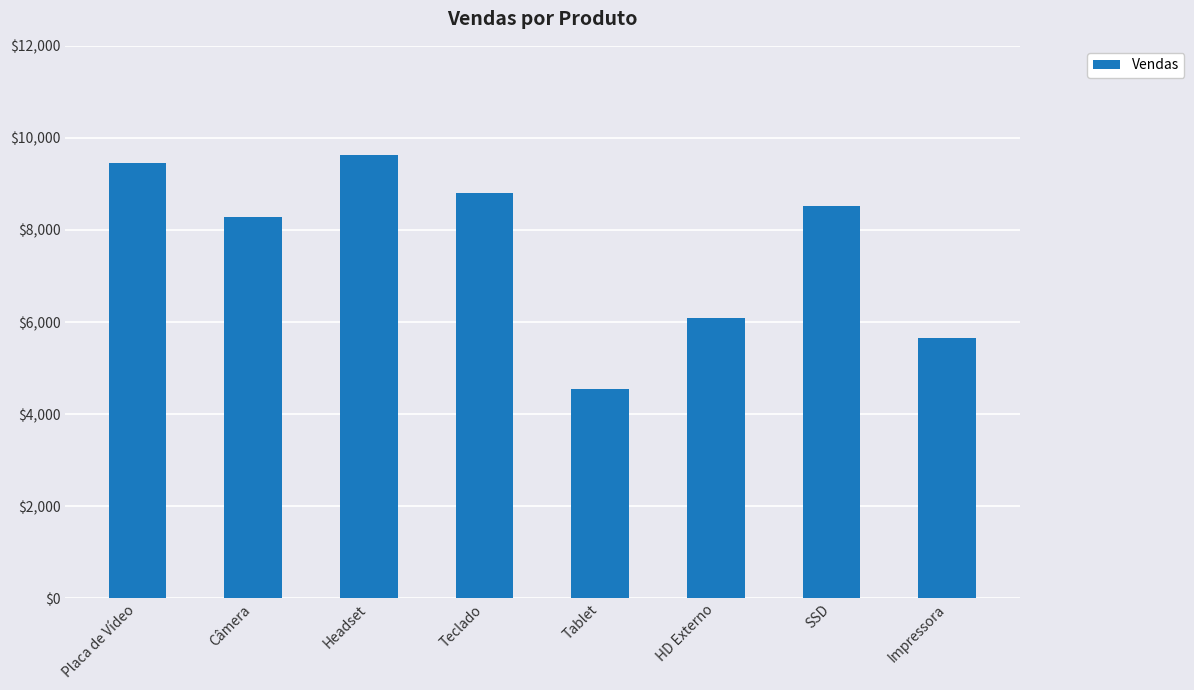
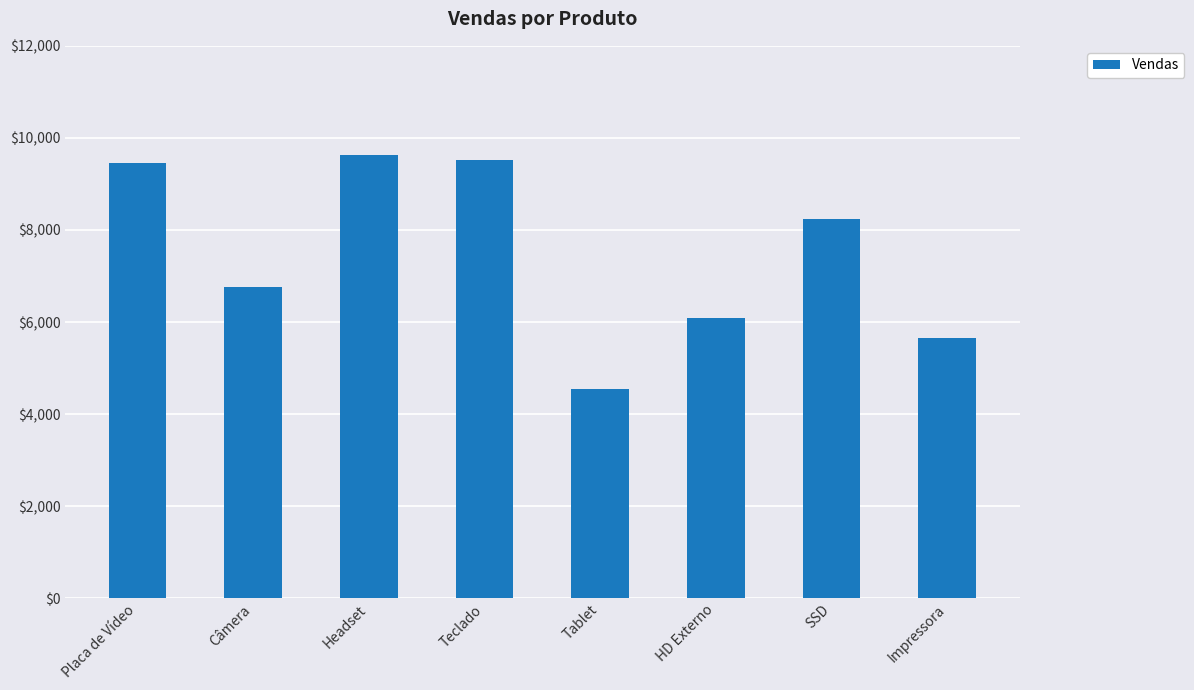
  {
    "Placa de Vídeo": "$9,500",
-   "Câmera": "$8,300",
+   "Câmera": "$6,800",
    "Headset": "$9,600",
-   "Teclado": "$8,800",
+   "Teclado": "$9,500",
    "Tablet": "$4,500",
    "HD Externo": "$6,100",
-   "SSD": "$8,500",
+   "SSD": "$8,200",
    "Impressora": "$5,700"
  }
